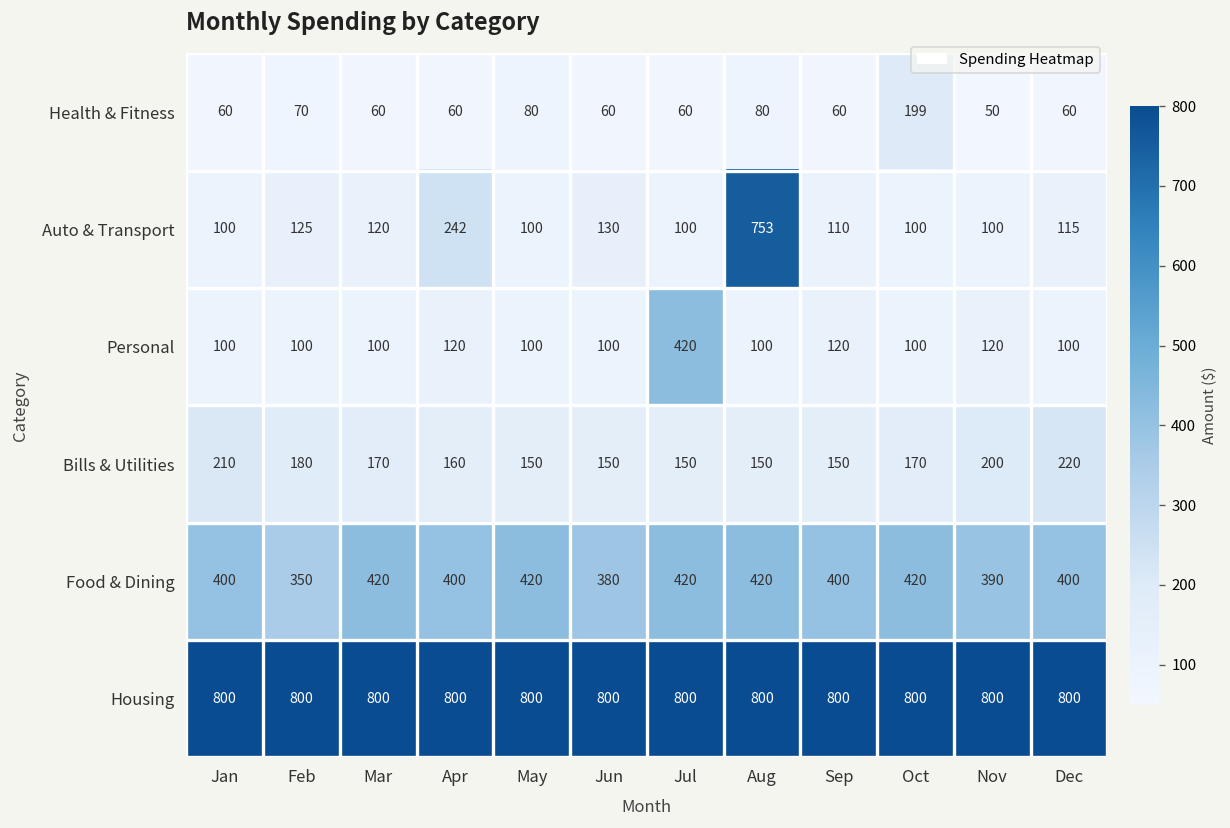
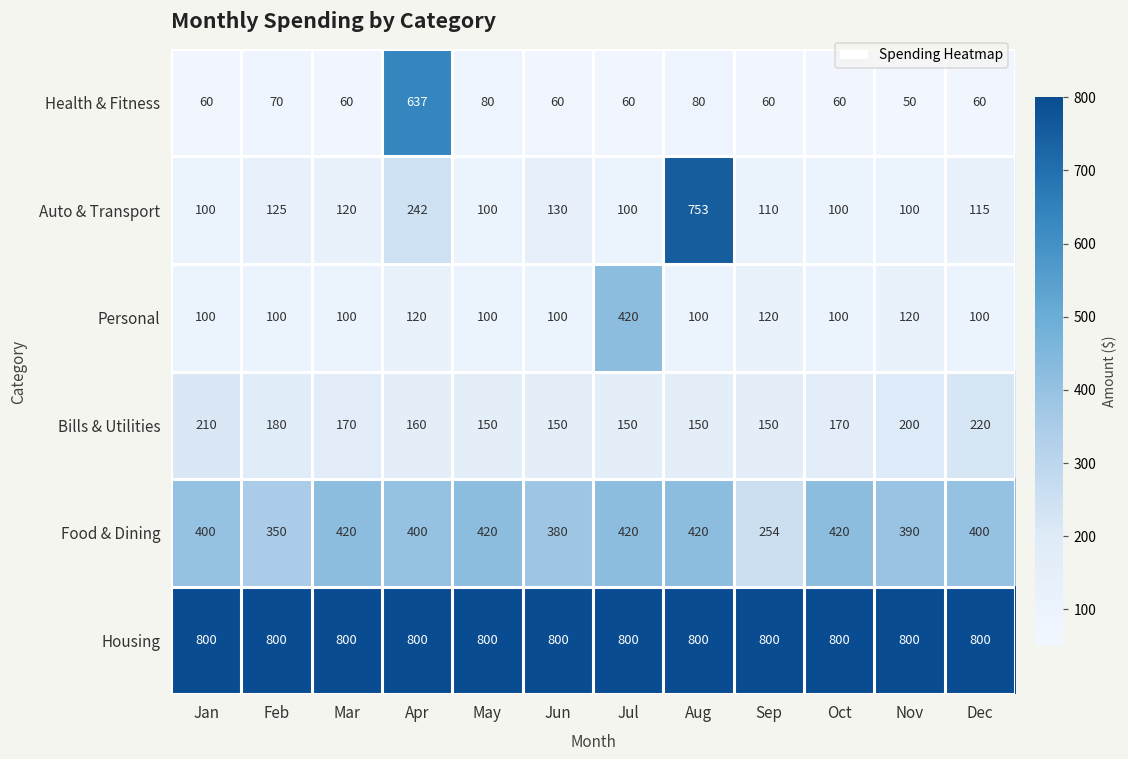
  {
    "Health & Fitness": {
      "Jan": 60,
      "Feb": 70,
      "Mar": 60,
-     "Apr": 60,
+     "Apr": 637,
      "May": 80,
      "Jun": 60,
      "Jul": 60,
      "Aug": 80,
      "Sep": 60,
-     "Oct": 199,
+     "Oct": 60,
      "Nov": 50,
      "Dec": 60
    },
    "Auto & Transport": {
      "Jan": 100,
      "Feb": 125,
      "Mar": 120,
      "Apr": 242,
      "May": 100,
      "Jun": 130,
      "Jul": 100,
      "Aug": 753,
      "Sep": 110,
      "Oct": 100,
      "Nov": 100,
      "Dec": 115
    },
    "Personal": {
      "Jan": 100,
      "Feb": 100,
      "Mar": 100,
      "Apr": 120,
      "May": 100,
      "Jun": 100,
      "Jul": 420,
      "Aug": 100,
      "Sep": 120,
      "Oct": 100,
      "Nov": 120,
      "Dec": 100
    },
    "Bills & Utilities": {
      "Jan": 210,
      "Feb": 180,
      "Mar": 170,
      "Apr": 160,
      "May": 150,
      "Jun": 150,
      "Jul": 150,
      "Aug": 150,
      "Sep": 150,
      "Oct": 170,
      "Nov": 200,
      "Dec": 220
    },
    "Food & Dining": {
      "Jan": 400,
      "Feb": 350,
      "Mar": 420,
      "Apr": 400,
      "May": 420,
      "Jun": 380,
      "Jul": 420,
      "Aug": 420,
-     "Sep": 400,
+     "Sep": 254,
      "Oct": 420,
      "Nov": 390,
      "Dec": 400
    },
    "Housing": {
      "Jan": 800,
      "Feb": 800,
      "Mar": 800,
      "Apr": 800,
      "May": 800,
      "Jun": 800,
      "Jul": 800,
      "Aug": 800,
      "Sep": 800,
      "Oct": 800,
      "Nov": 800,
      "Dec": 800
    }
  }
